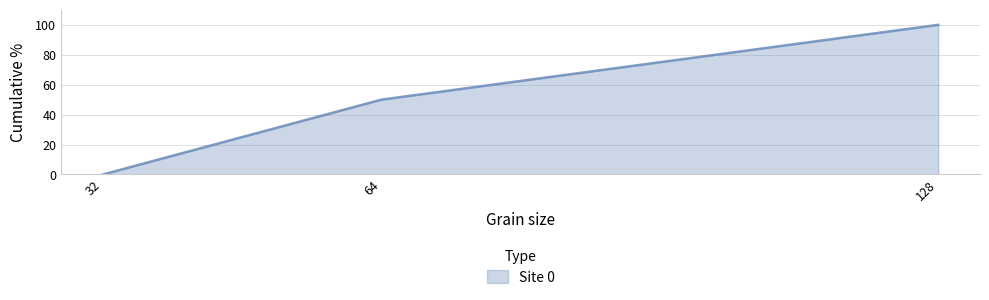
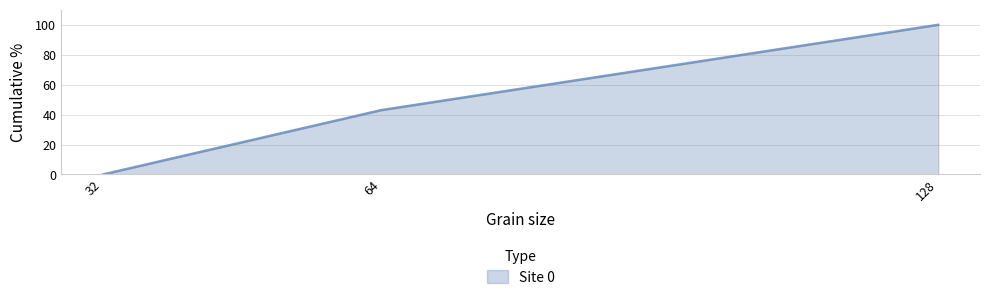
  {
    "32": 0,
-   "64": 50,
+   "64": 43,
    "128": 100
  }
